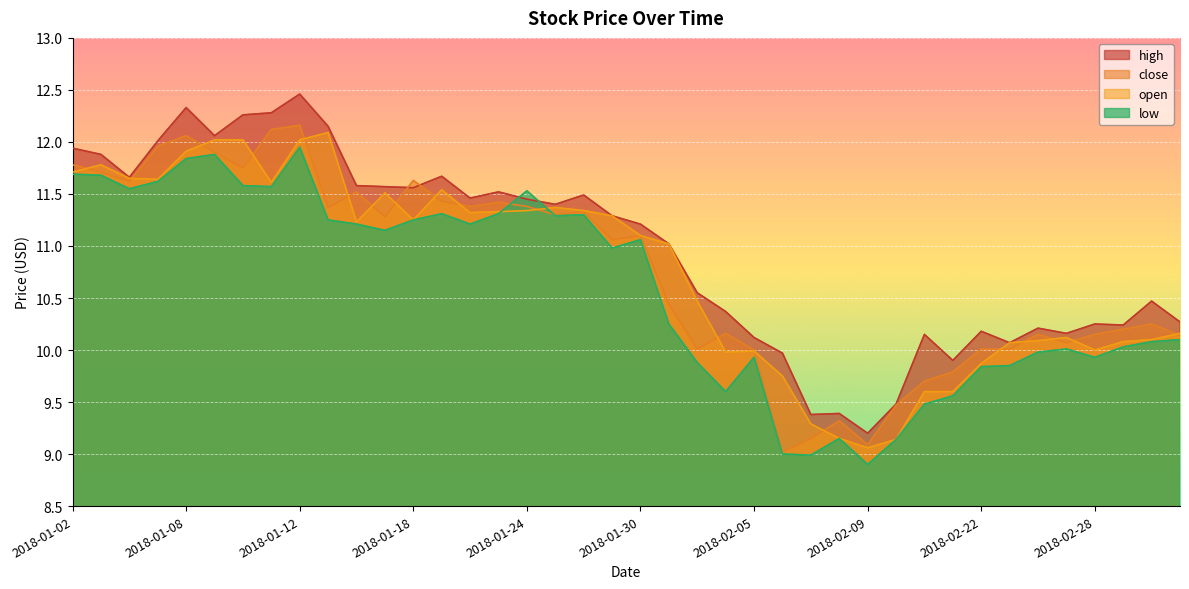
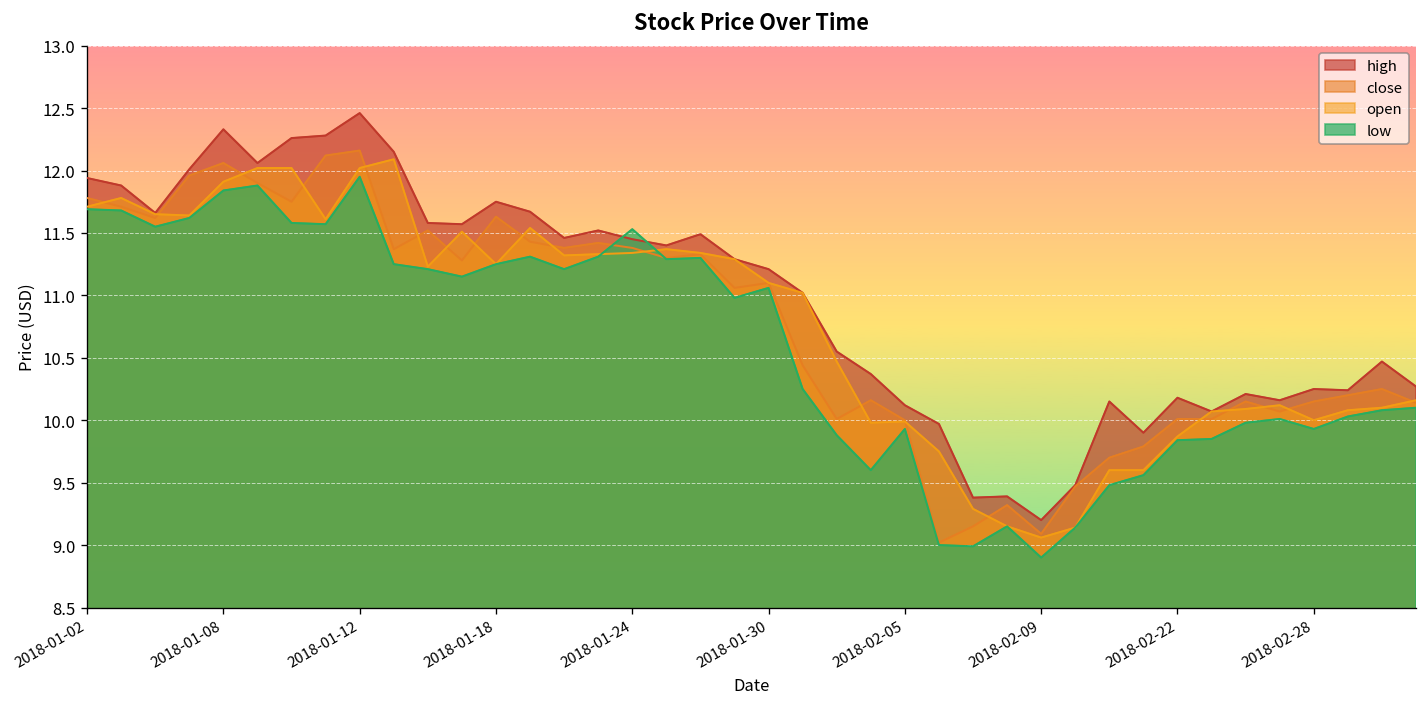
  {
    "high": {
      "2018-01-02": 11.94,
      "2018-01-08": 12.33,
      "2018-01-12": 12.46,
-     "2018-01-18": 11.56,
+     "2018-01-18": 11.75,
      "2018-01-24": 11.45,
      "2018-01-30": 11.21,
      "2018-02-05": 10.12,
      "2018-02-09": 9.20,
      "2018-02-22": 10.18,
      "2018-02-28": 10.25
    },
    "low": {
      "2018-01-08": 11.84,
      "2018-01-12": 11.95,
      "2018-01-24": 11.53,
      "2018-01-30": 11.06,
      "2018-02-05": 9.93,
      "2018-02-09": 8.90,
      "2018-02-22": 9.84,
      "2018-02-28": 9.93
    }
  }
